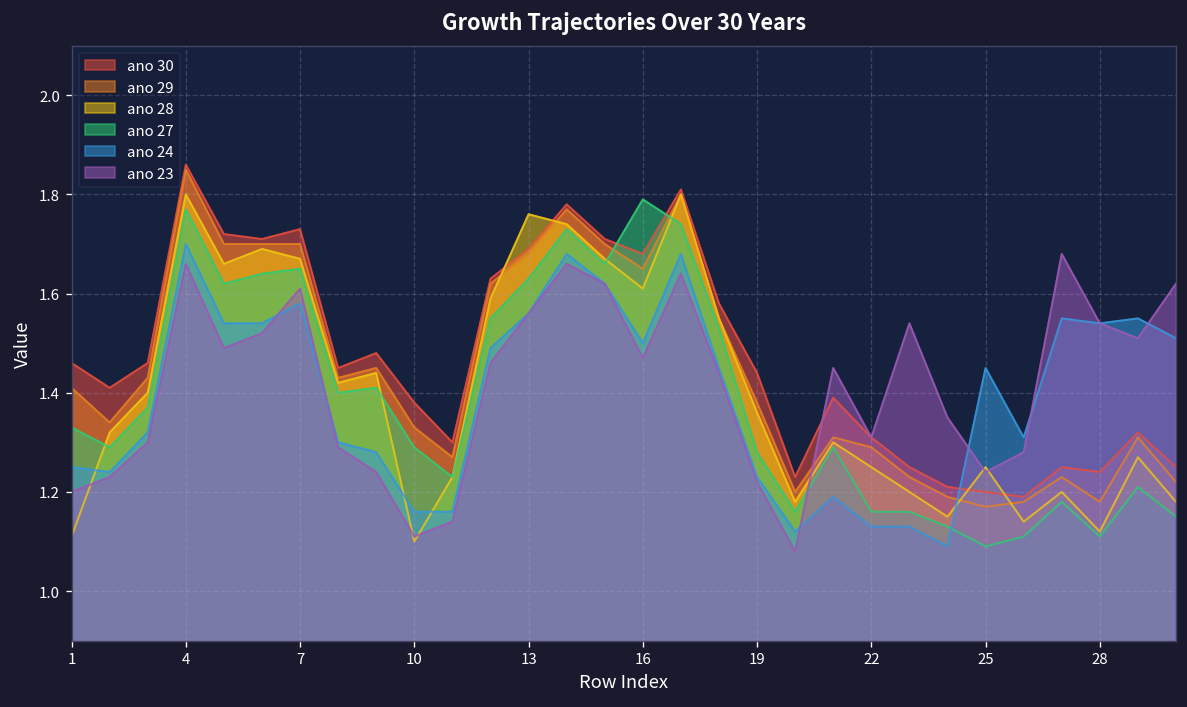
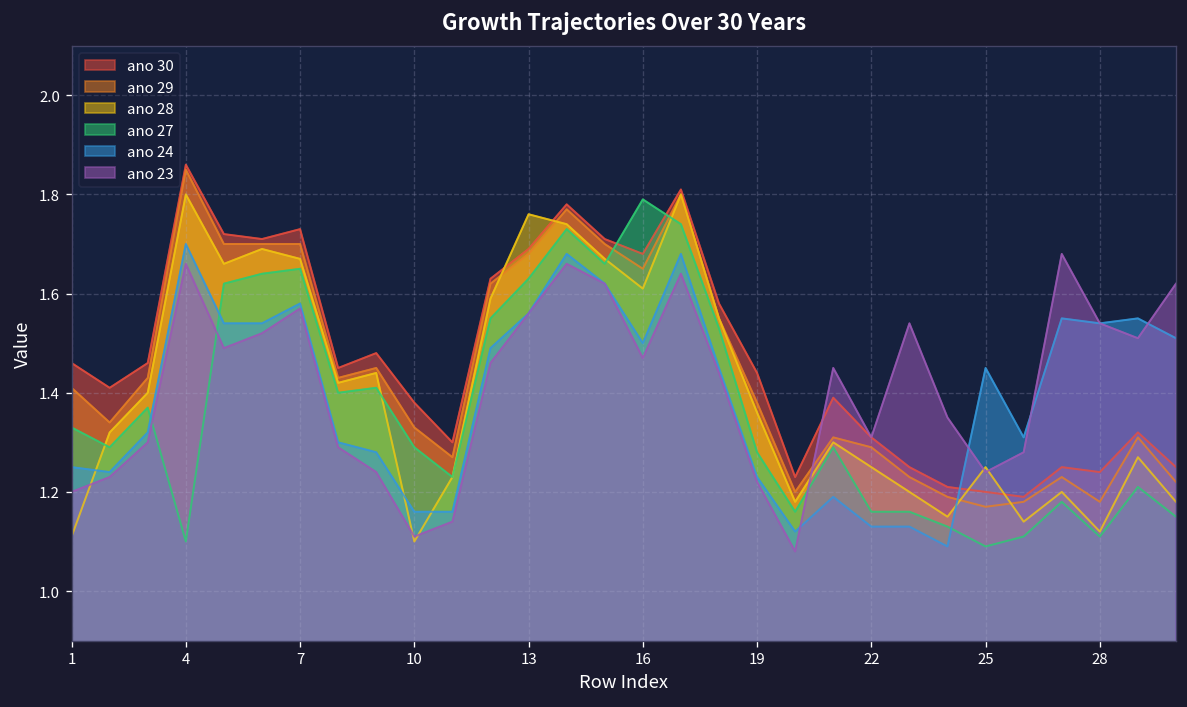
  {
    "ano 28": {
      "1": 1.11,
      "4": 1.80,
      "7": 1.67,
      "10": 1.10,
      "13": 1.76,
      "16": 1.61,
      "19": 1.36,
      "22": 1.25,
      "25": 1.25,
      "28": 1.12
    },
    "ano 27": {
      "1": 1.33,
-     "4": 1.77,
+     "4": 1.10,
      "7": 1.65,
      "10": 1.29,
      "13": 1.63,
      "16": 1.79,
      "19": 1.28,
      "22": 1.16,
      "25": 1.09,
      "28": 1.11
    },
    "ano 24": {
      "1": 1.25,
      "4": 1.70,
      "7": 1.58,
      "10": 1.16,
      "16": 1.50,
      "19": 1.23,
      "22": 1.13,
      "25": 1.45
    },
    "ano 23": {
      "1": 1.20,
      "4": 1.66,
-     "7": 1.61,
+     "7": 1.57,
      "10": 1.11,
      "16": 1.47,
      "19": 1.22,
      "25": 1.24
    }
  }
